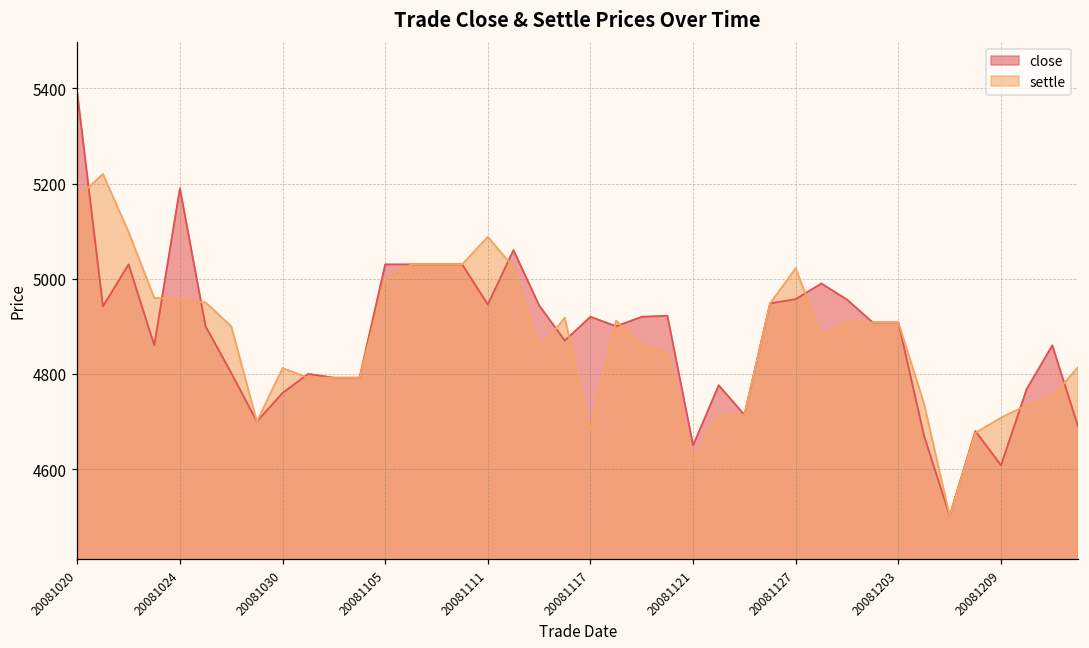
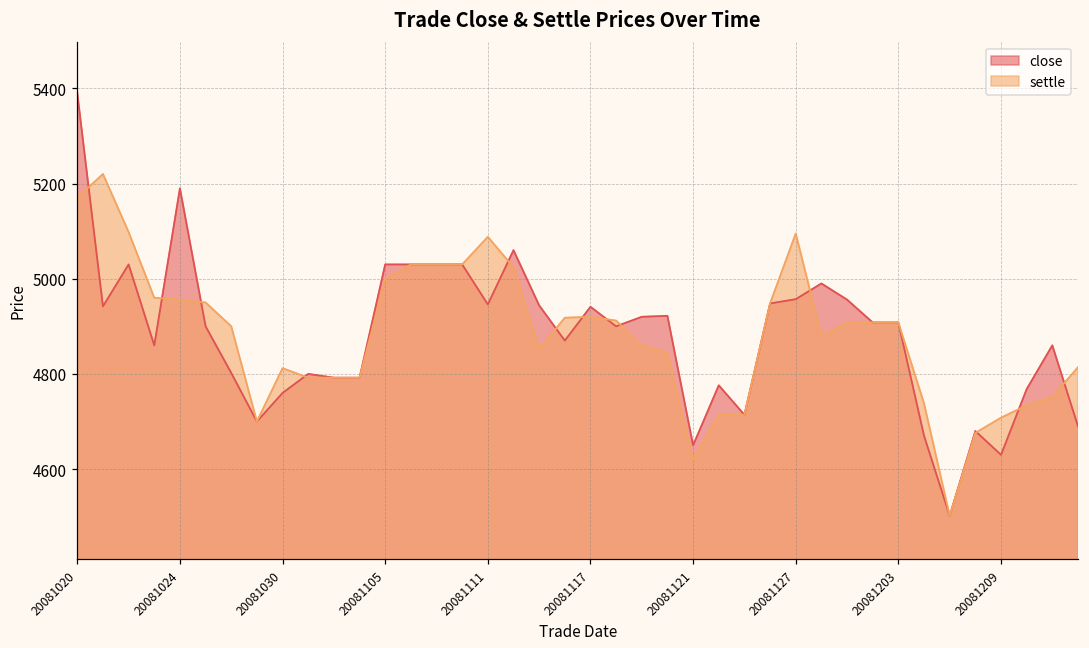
  {
    "close": {
      "20081020": 5390,
      "20081024": 5190,
      "20081030": 4760,
      "20081105": 5030,
      "20081111": 4950,
-     "20081117": 4920,
+     "20081117": 4940,
      "20081121": 4650,
      "20081127": 4960,
-     "20081209": 4610
+     "20081209": 4630
    },
    "settle": {
      "20081020": 5170,
      "20081024": 4960,
      "20081030": 4810,
      "20081105": 5000,
      "20081111": 5090,
-     "20081117": 4680,
+     "20081117": 4920,
      "20081121": 4620,
-     "20081127": 5020,
+     "20081127": 5100,
      "20081209": 4710
    }
  }
